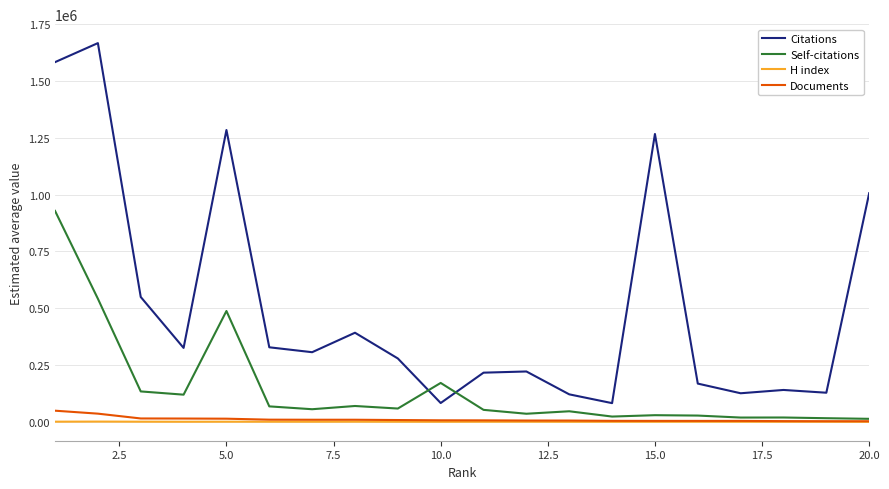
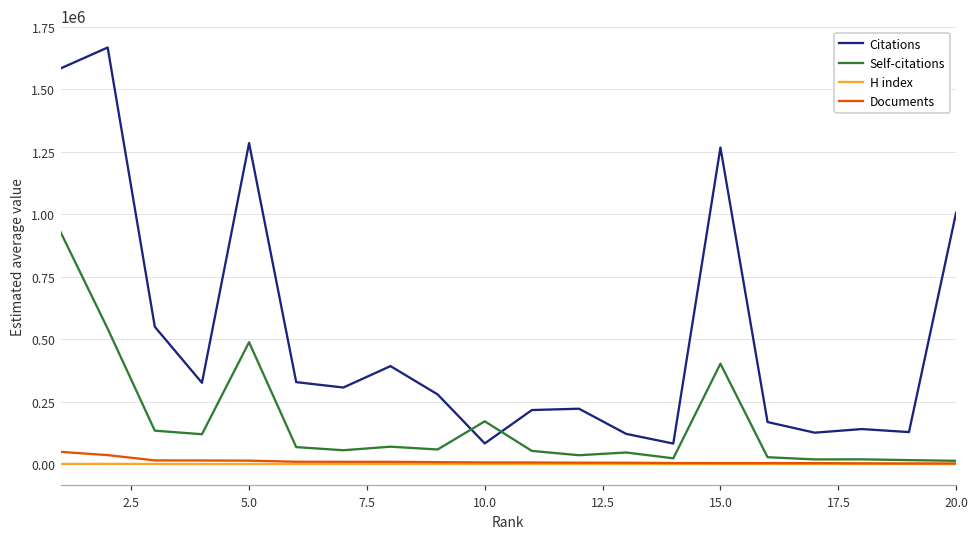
  {
    "Citations": {
      "5.0": 1280000,
      "10.0": 80000,
      "15.0": 1270000,
      "20.0": 1010000
    },
    "Self-citations": {
      "5.0": 490000,
      "10.0": 170000,
-     "15.0": 30000
+     "15.0": 400000
    },
    "H index": {
      "5.0": 0
    },
    "Documents": {
      "5.0": 10000
    }
  }
